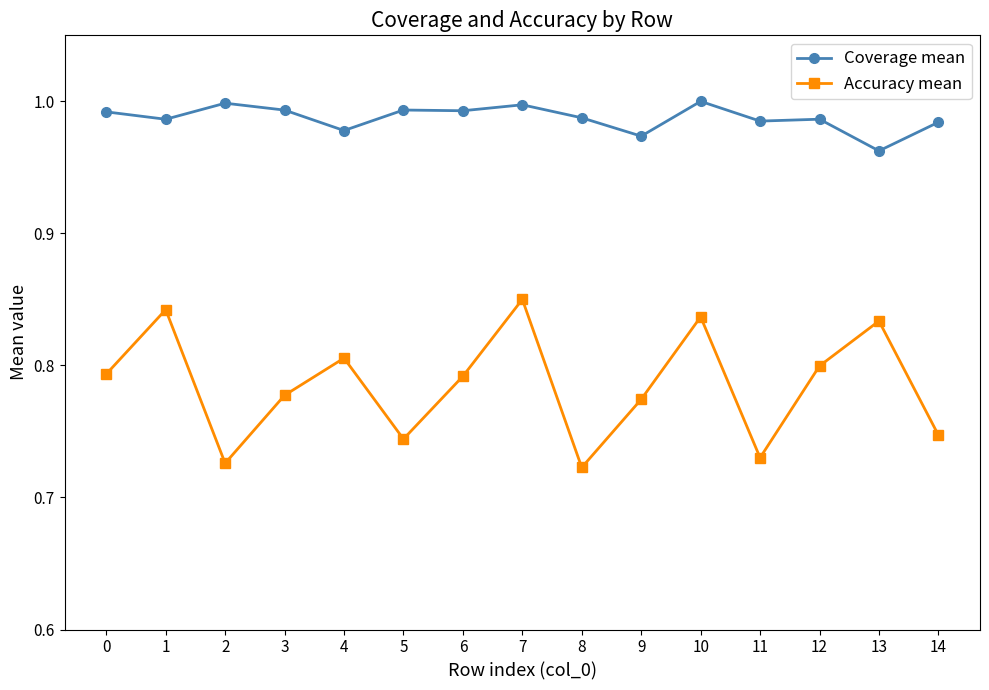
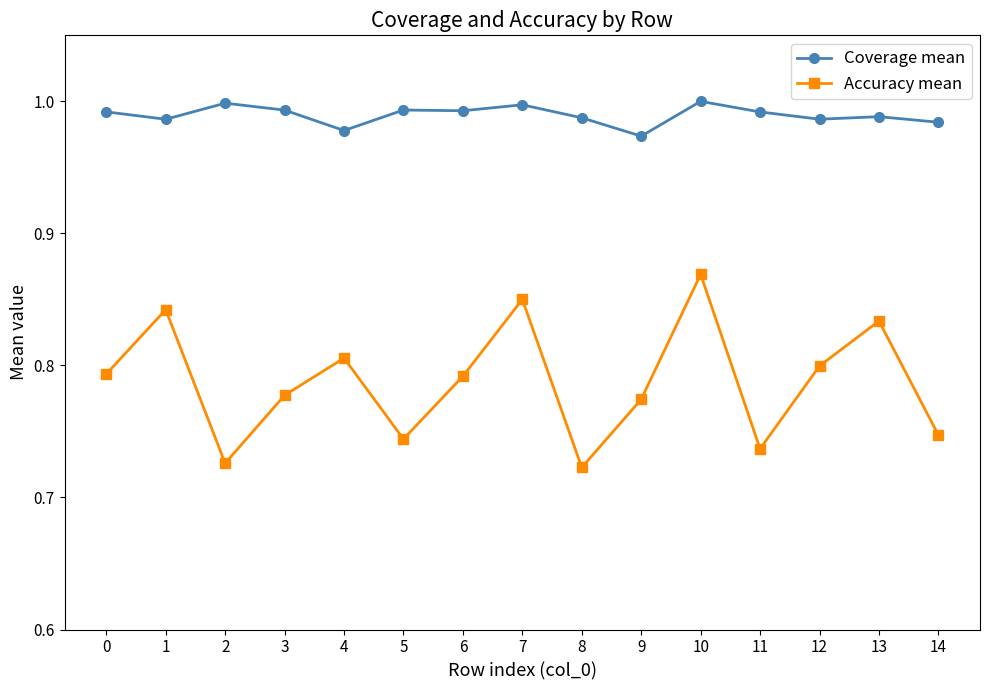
  {
    "Coverage mean": {
      "0": 0.992,
      "1": 0.986,
      "2": 0.999,
      "3": 0.993,
      "4": 0.978,
      "5": 0.993,
      "6": 0.993,
      "7": 0.997,
      "8": 0.988,
      "9": 0.974,
      "10": 1.000,
-     "11": 0.985,
+     "11": 0.992,
      "12": 0.986,
-     "13": 0.962,
+     "13": 0.988,
      "14": 0.984
    },
    "Accuracy mean": {
      "0": 0.793,
      "1": 0.842,
      "2": 0.726,
      "3": 0.777,
      "4": 0.806,
      "5": 0.744,
      "6": 0.792,
      "7": 0.850,
      "8": 0.723,
      "9": 0.774,
-     "10": 0.837,
-     "11": 0.730,
+     "10": 0.869,
+     "11": 0.737,
      "12": 0.800,
      "13": 0.834,
      "14": 0.747
    }
  }
